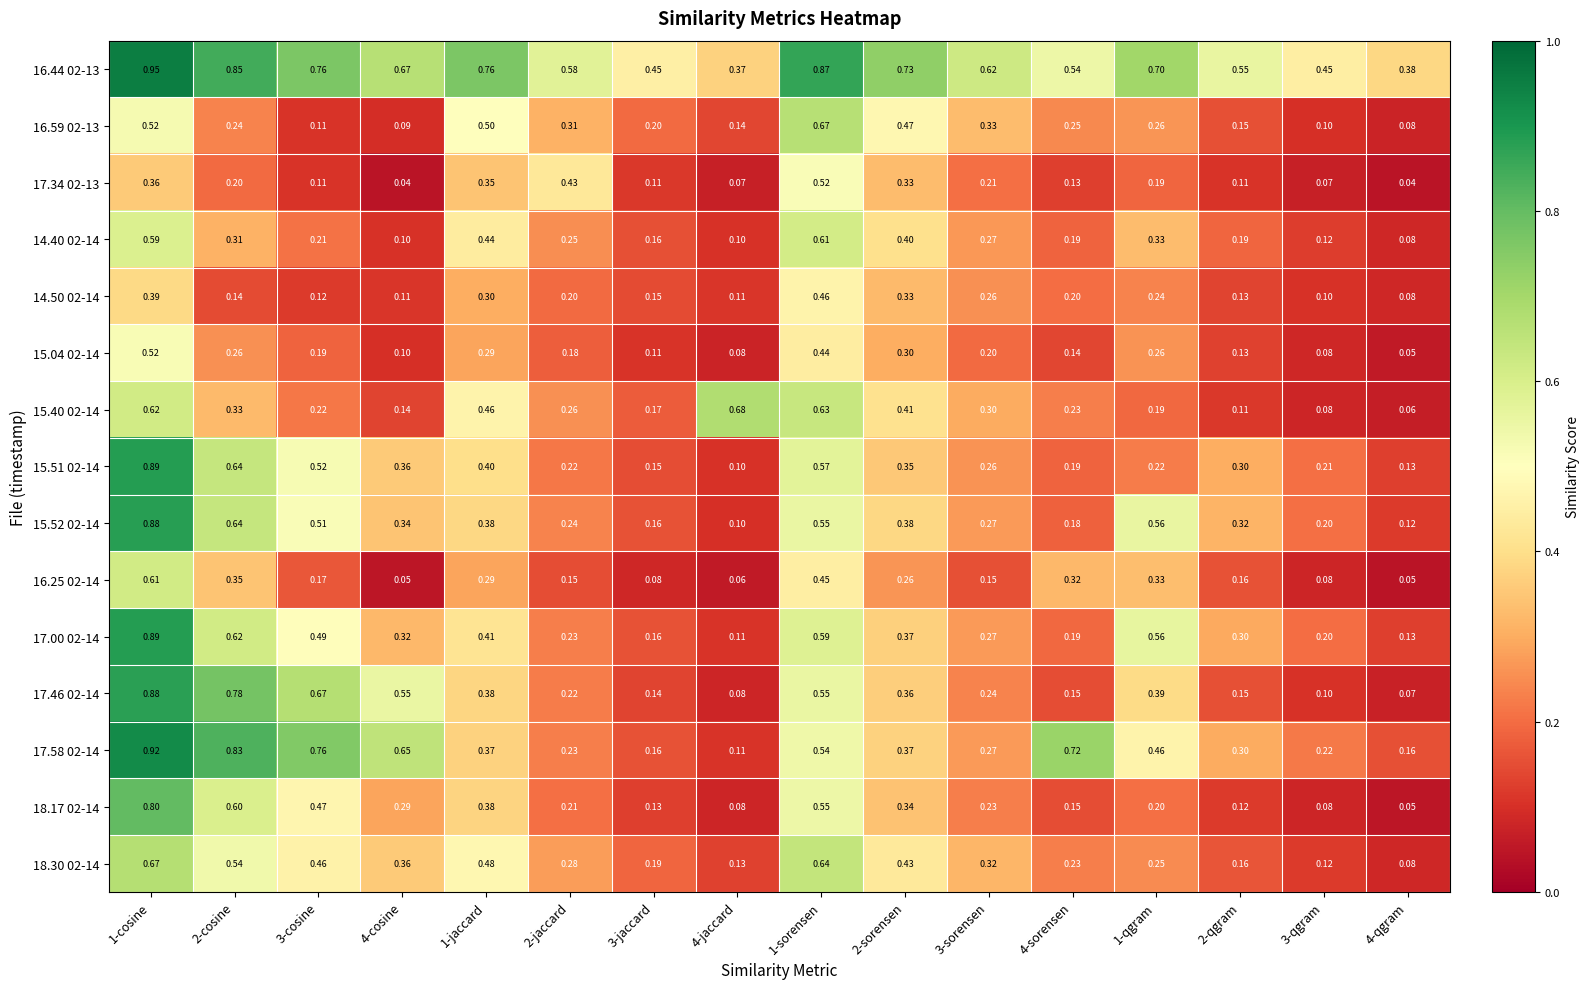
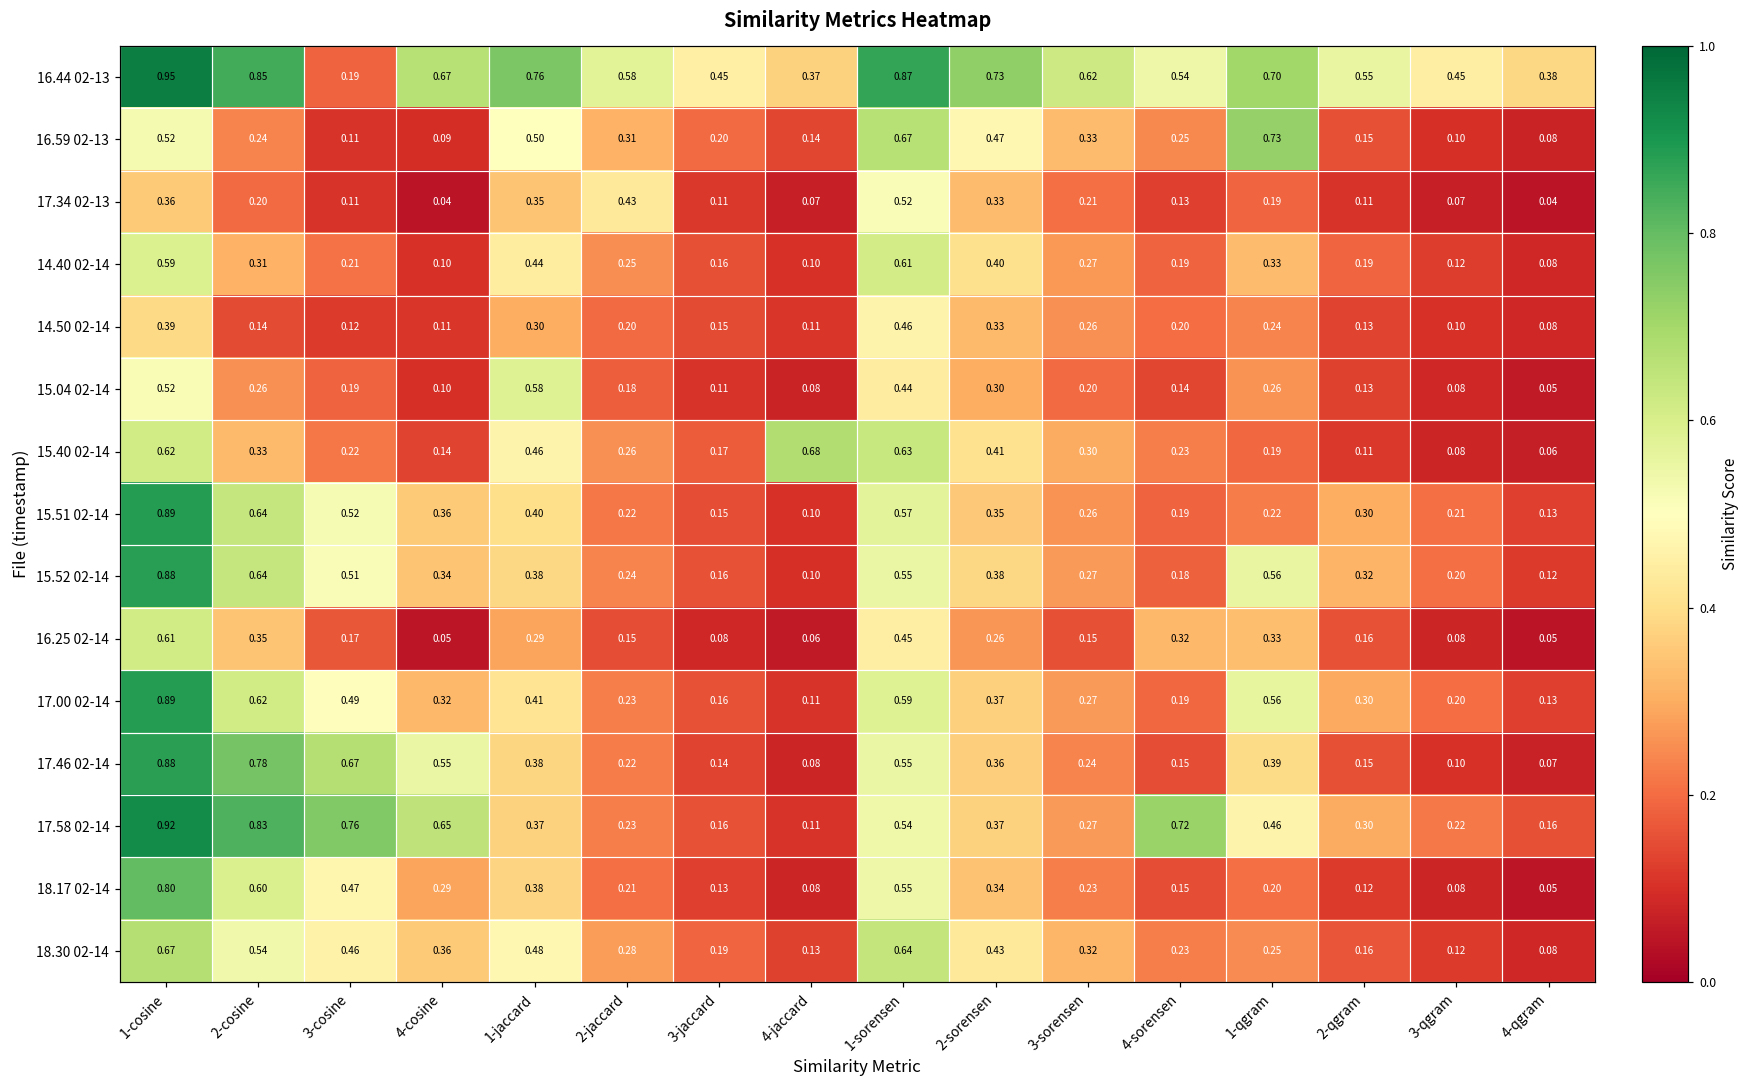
  {
    "16.44 02-13": {
      "1-cosine": 0.95,
      "2-cosine": 0.85,
-     "3-cosine": 0.76,
+     "3-cosine": 0.19,
      "4-cosine": 0.67,
      "1-jaccard": 0.76,
      "2-jaccard": 0.58,
      "3-jaccard": 0.45,
      "4-jaccard": 0.37,
      "1-sorensen": 0.87,
      "2-sorensen": 0.73,
      "3-sorensen": 0.62,
      "4-sorensen": 0.54,
      "1-qgram": 0.70,
      "2-qgram": 0.55,
      "3-qgram": 0.45,
      "4-qgram": 0.38
    },
    "16.59 02-13": {
      "1-cosine": 0.52,
      "2-cosine": 0.24,
      "3-cosine": 0.11,
      "4-cosine": 0.09,
      "1-jaccard": 0.50,
      "2-jaccard": 0.31,
      "3-jaccard": 0.20,
      "4-jaccard": 0.14,
      "1-sorensen": 0.67,
      "2-sorensen": 0.47,
      "3-sorensen": 0.33,
      "4-sorensen": 0.25,
-     "1-qgram": 0.26,
+     "1-qgram": 0.73,
      "2-qgram": 0.15,
      "3-qgram": 0.10,
      "4-qgram": 0.08
    },
    "15.04 02-14": {
      "1-cosine": 0.52,
      "2-cosine": 0.26,
      "3-cosine": 0.19,
      "4-cosine": 0.10,
-     "1-jaccard": 0.29,
+     "1-jaccard": 0.58,
      "2-jaccard": 0.18,
      "3-jaccard": 0.11,
      "4-jaccard": 0.08,
      "1-sorensen": 0.44,
      "2-sorensen": 0.30,
      "3-sorensen": 0.20,
      "4-sorensen": 0.14,
      "1-qgram": 0.26,
      "2-qgram": 0.13,
      "3-qgram": 0.08,
      "4-qgram": 0.05
    }
  }
